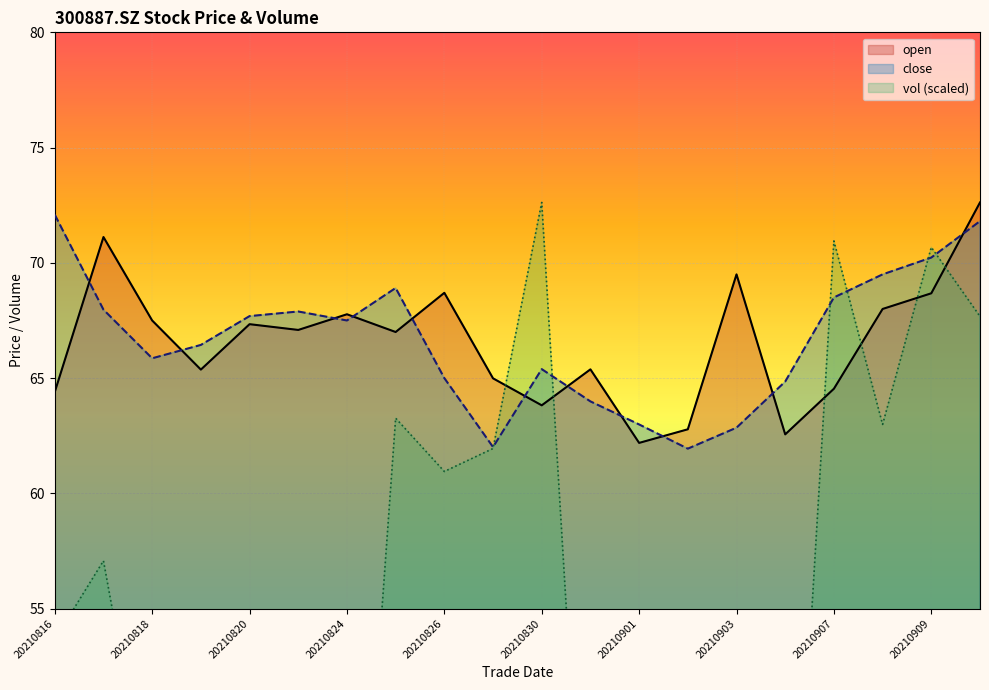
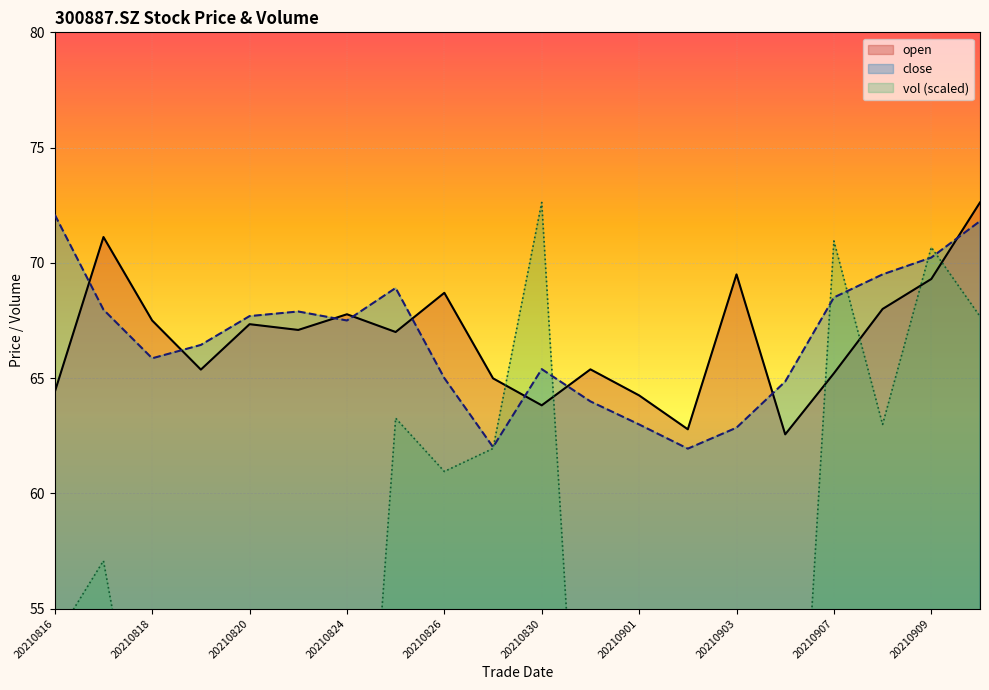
  {
    "open": {
      "20210816": 64.4,
      "20210818": 67.5,
      "20210820": 67.3,
      "20210824": 67.8,
      "20210826": 68.7,
      "20210830": 63.8,
-     "20210901": 62.2,
+     "20210901": 64.3,
      "20210903": 69.5,
-     "20210907": 64.5,
-     "20210909": 68.7
+     "20210907": 65.2,
+     "20210909": 69.3
    }
  }
